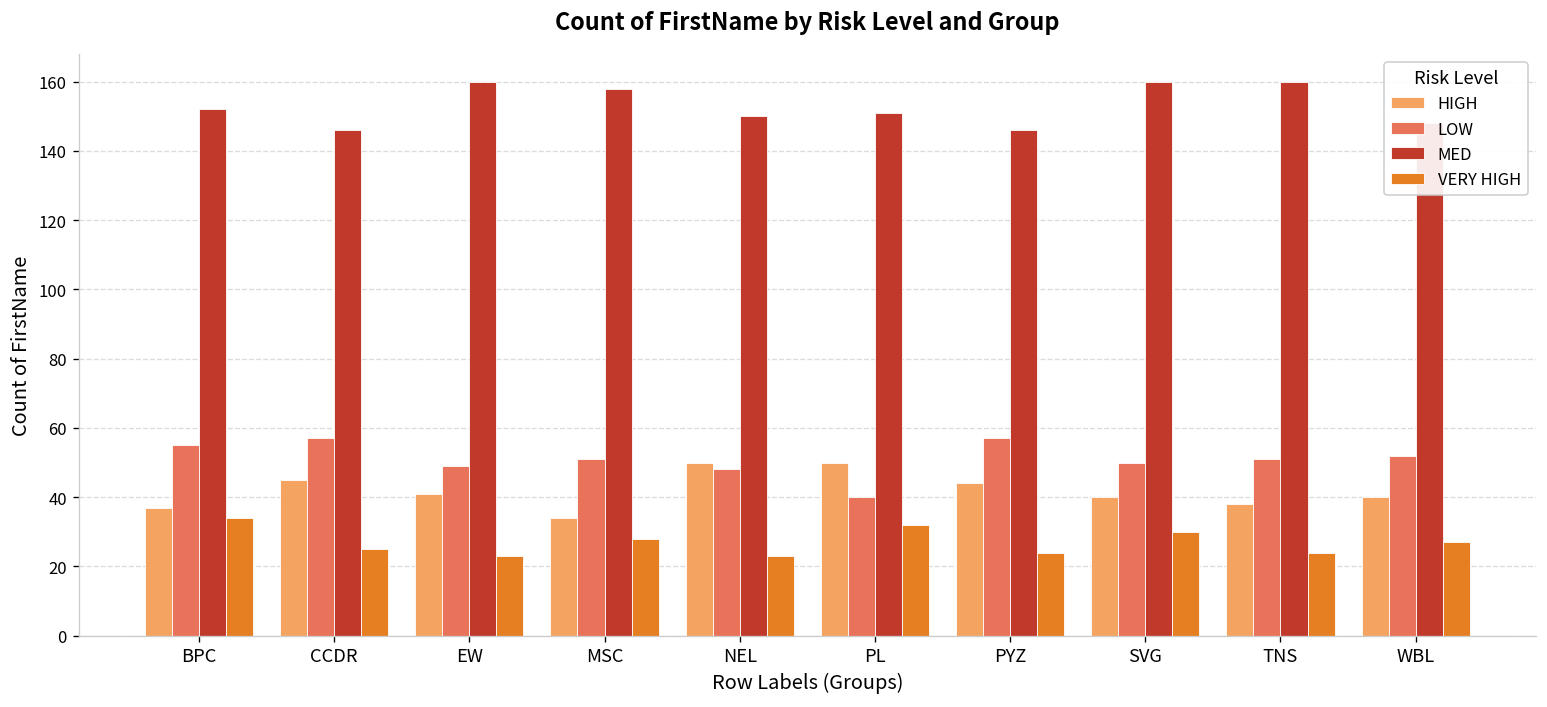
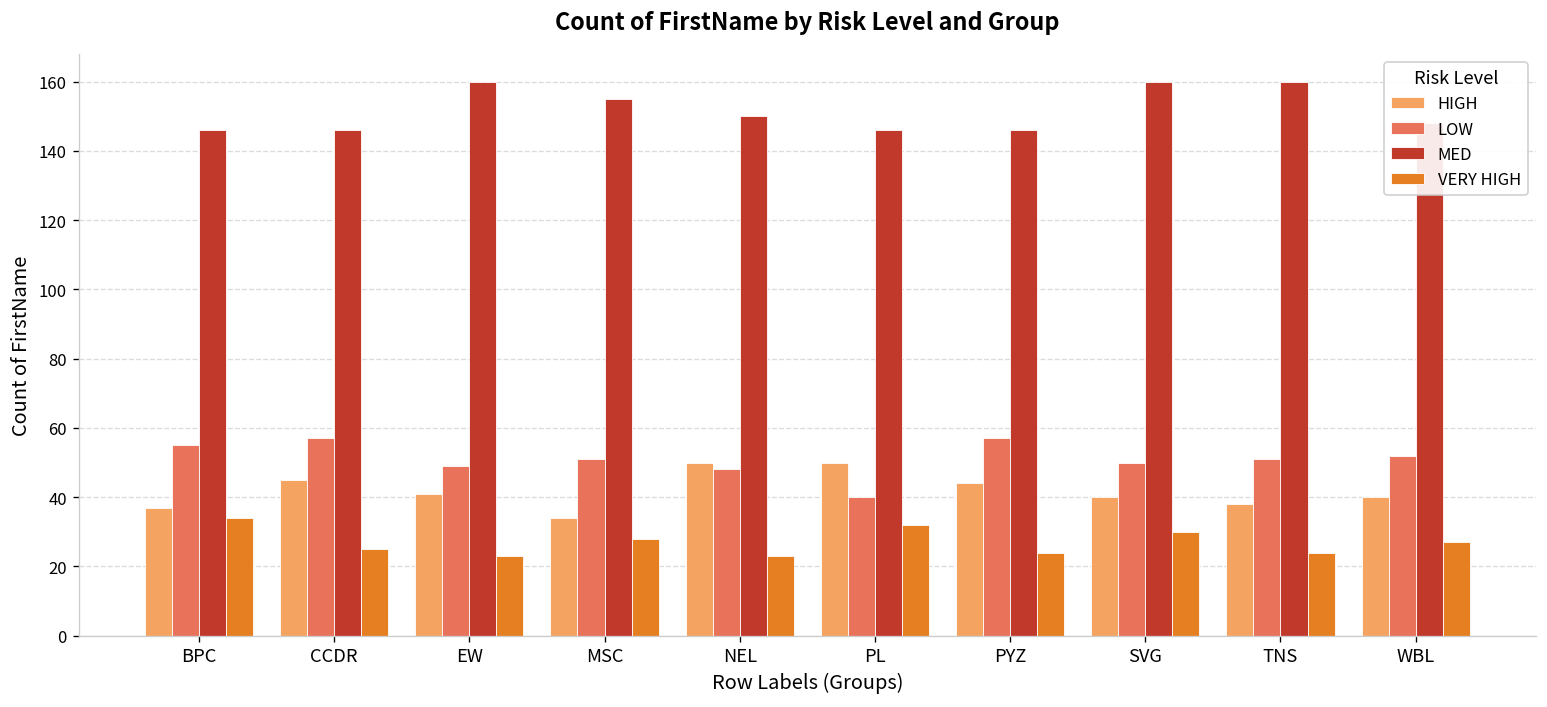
  {
    "MED": {
-     "BPC": 152,
+     "BPC": 146,
      "CCDR": 146,
      "EW": 160,
-     "MSC": 158,
+     "MSC": 155,
      "NEL": 150,
-     "PL": 151,
+     "PL": 146,
      "PYZ": 146,
      "SVG": 160,
      "TNS": 160
    }
  }
